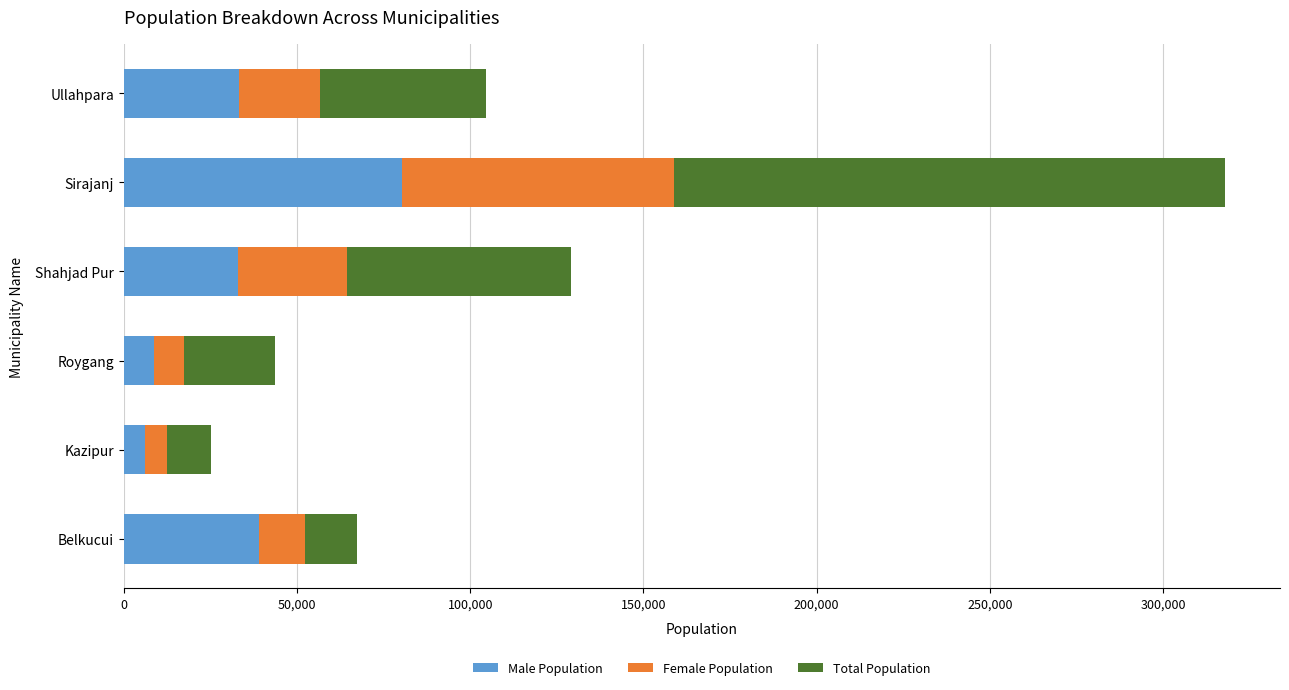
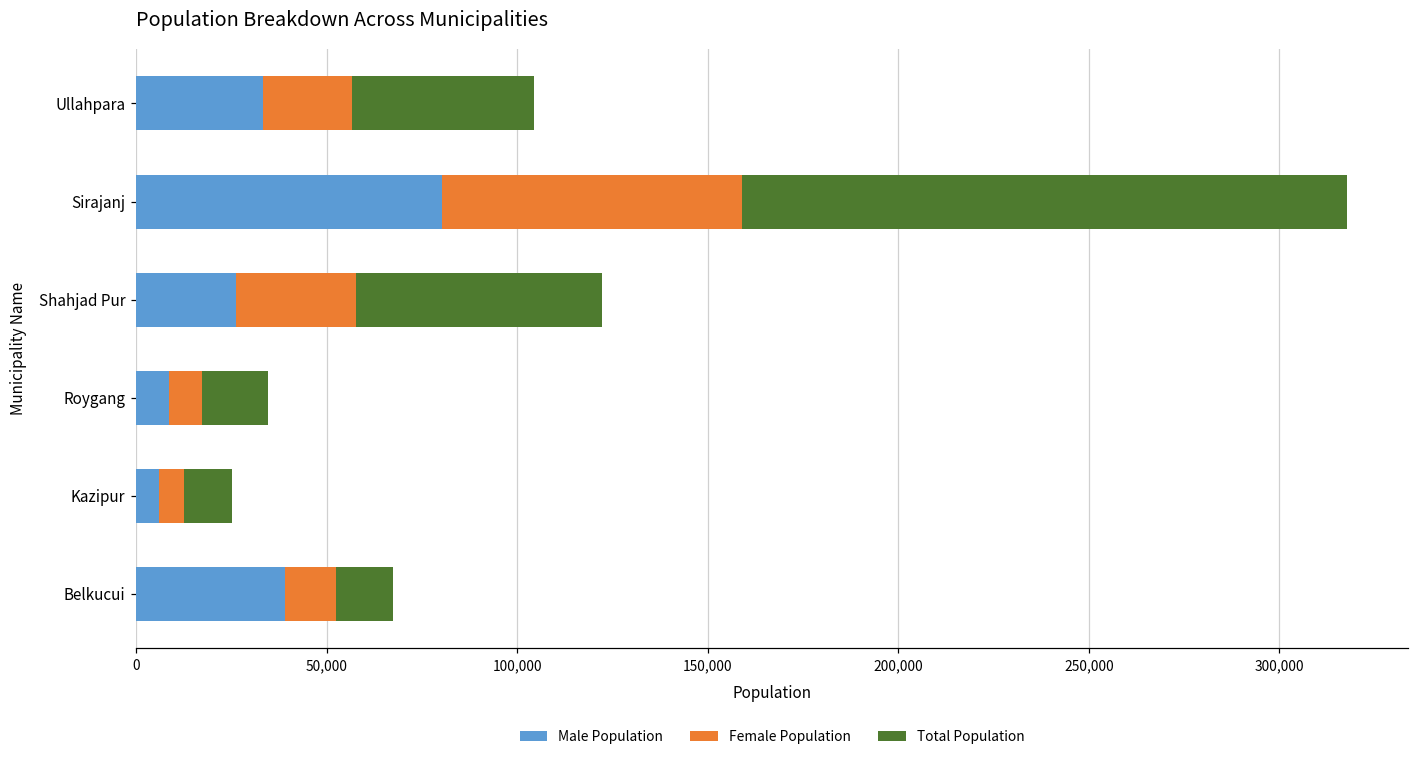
  {
    "Male Population": {
      "Ullahpara": "33,000",
      "Sirajanj": "80,000",
-     "Shahjad Pur": "33,000",
+     "Shahjad Pur": "26,000",
      "Roygang": "9,000",
      "Kazipur": "6,000",
      "Belkucui": "39,000"
    },
    "Female Population": {
      "Ullahpara": "24,000",
      "Sirajanj": "79,000",
      "Shahjad Pur": "32,000",
      "Roygang": "9,000",
      "Kazipur": "7,000",
      "Belkucui": "13,000"
    },
    "Total Population": {
      "Ullahpara": "48,000",
      "Sirajanj": "159,000",
      "Shahjad Pur": "65,000",
-     "Roygang": "26,000",
+     "Roygang": "17,000",
      "Kazipur": "13,000",
      "Belkucui": "15,000"
    }
  }
